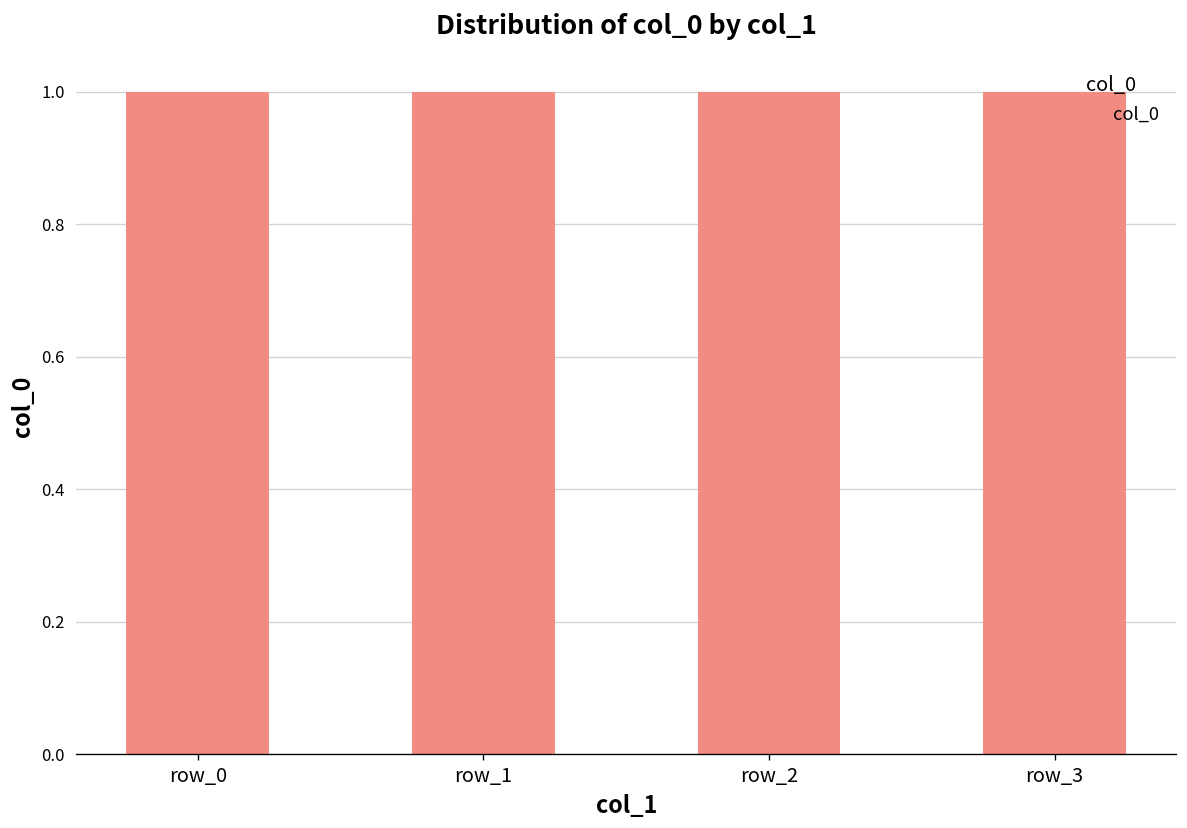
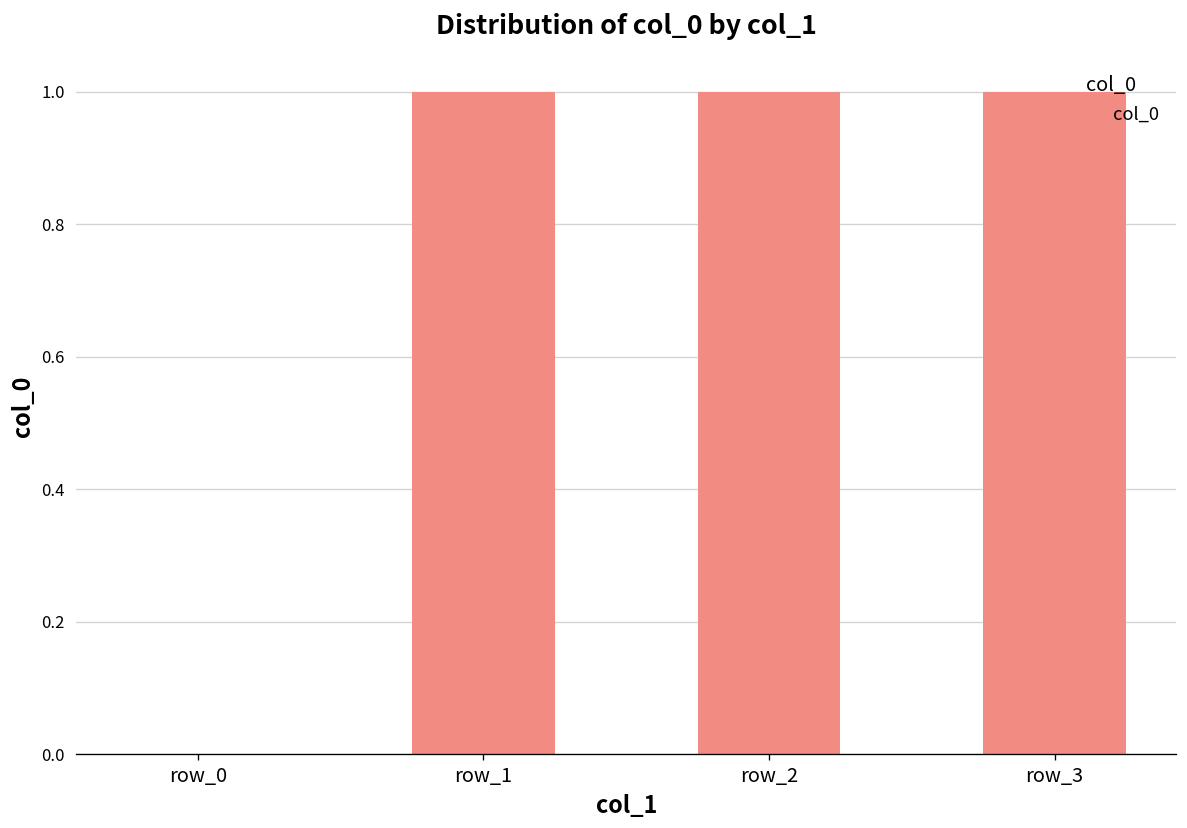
  {
-   "row_0": 1,
+   "row_0": 0,
    "row_1": 1,
    "row_2": 1,
    "row_3": 1
  }
